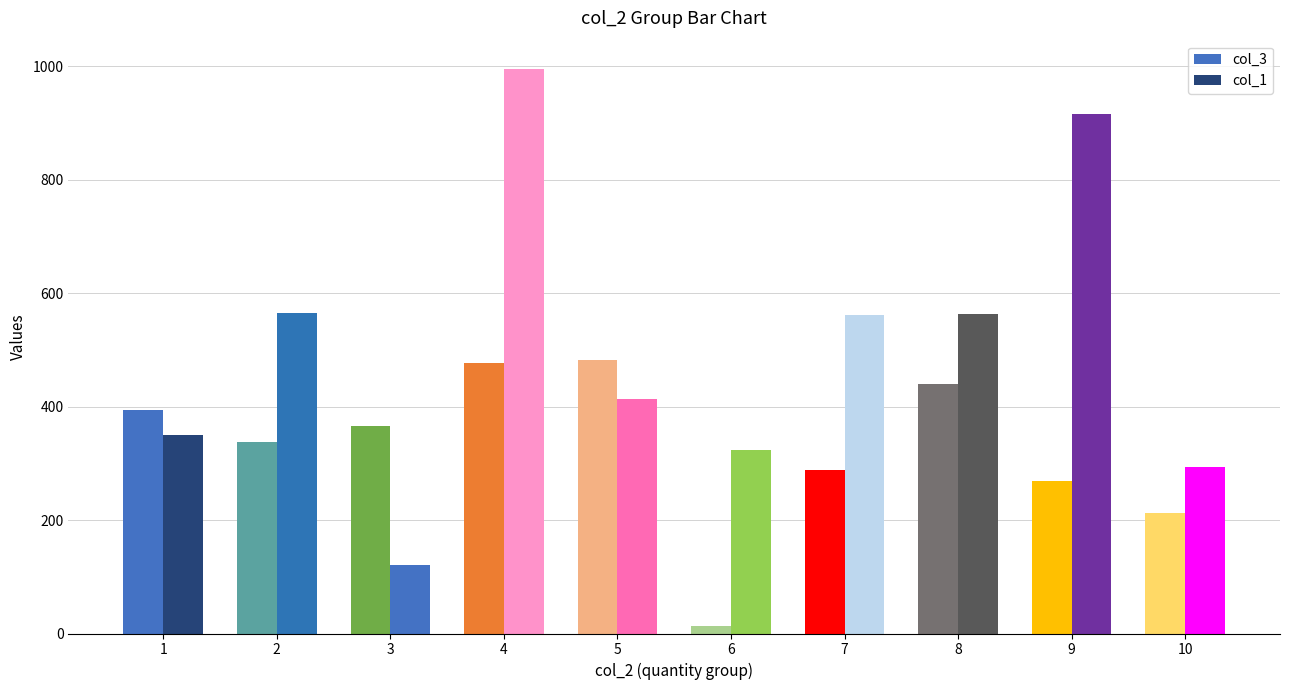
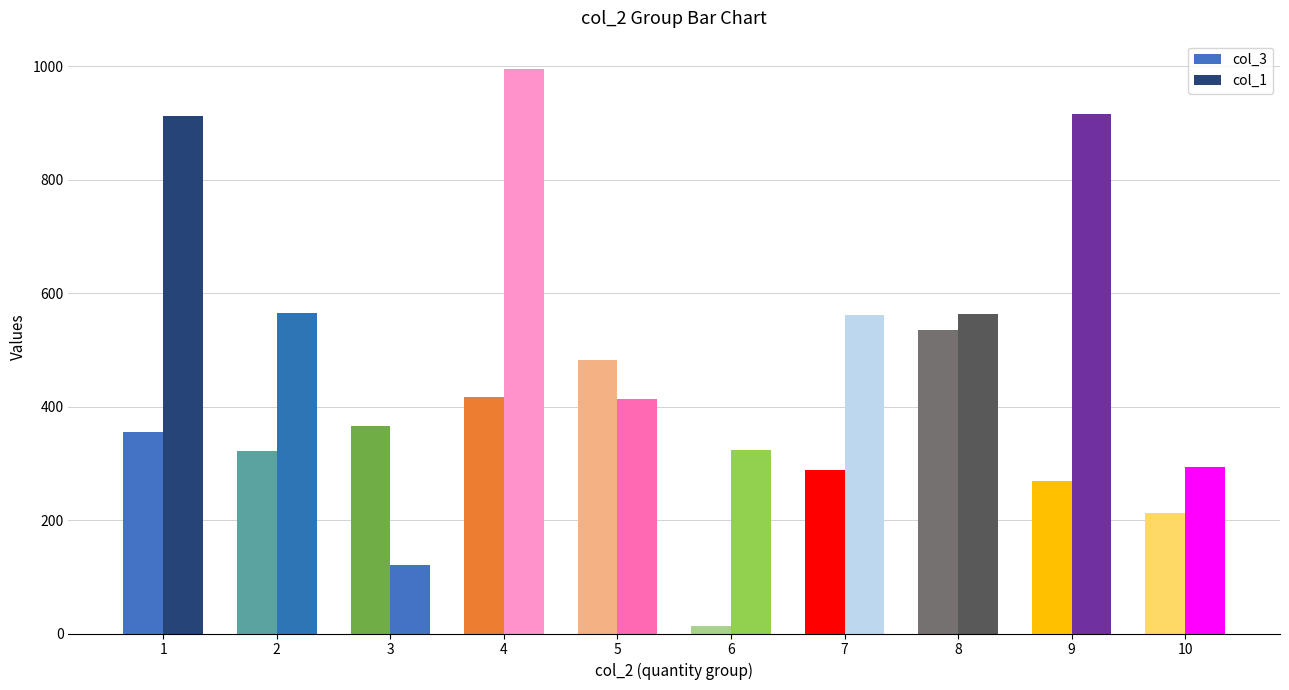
  {
    "col_3": {
-     "1": 390,
-     "2": 340,
+     "1": 360,
+     "2": 320,
      "3": 370,
-     "4": 480,
+     "4": 420,
      "5": 480,
      "6": 10,
      "7": 290,
-     "8": 440,
+     "8": 530,
      "9": 270,
      "10": 210
    },
    "col_1": {
-     "1": 350,
+     "1": 910,
      "2": 560,
      "3": 120,
      "4": 1000,
      "5": 410,
      "6": 320,
      "7": 560,
      "8": 560,
      "9": 920,
      "10": 290
    }
  }
